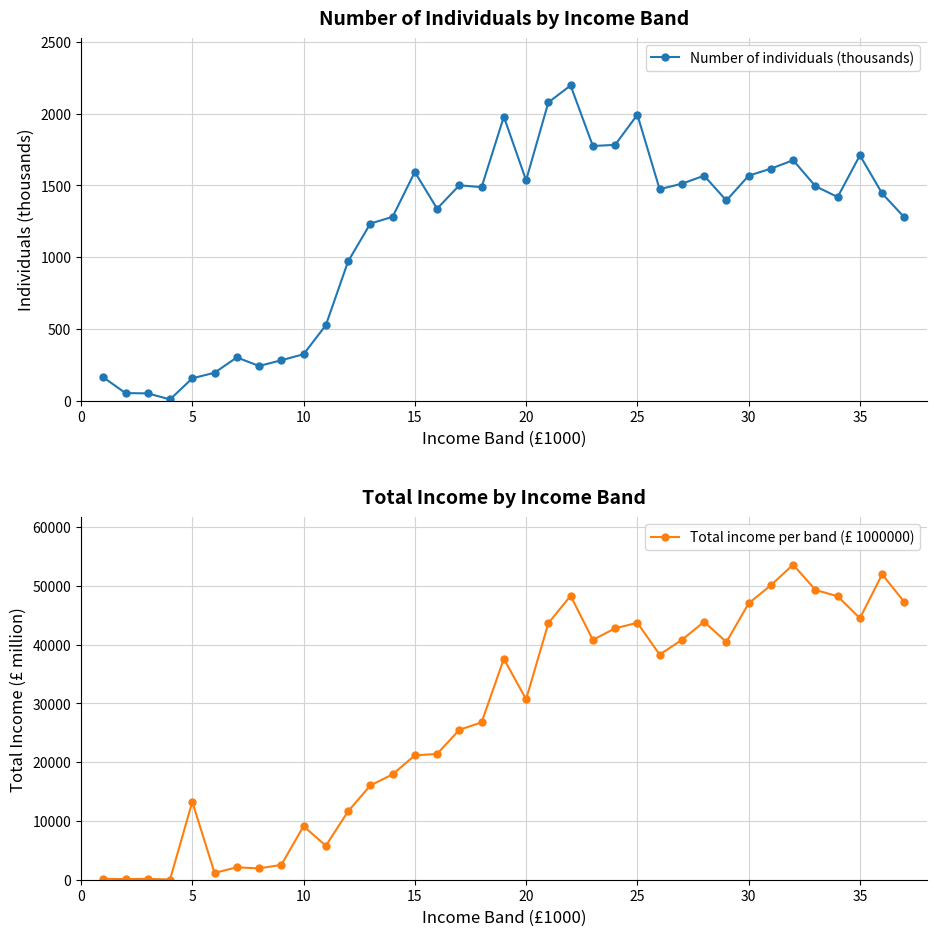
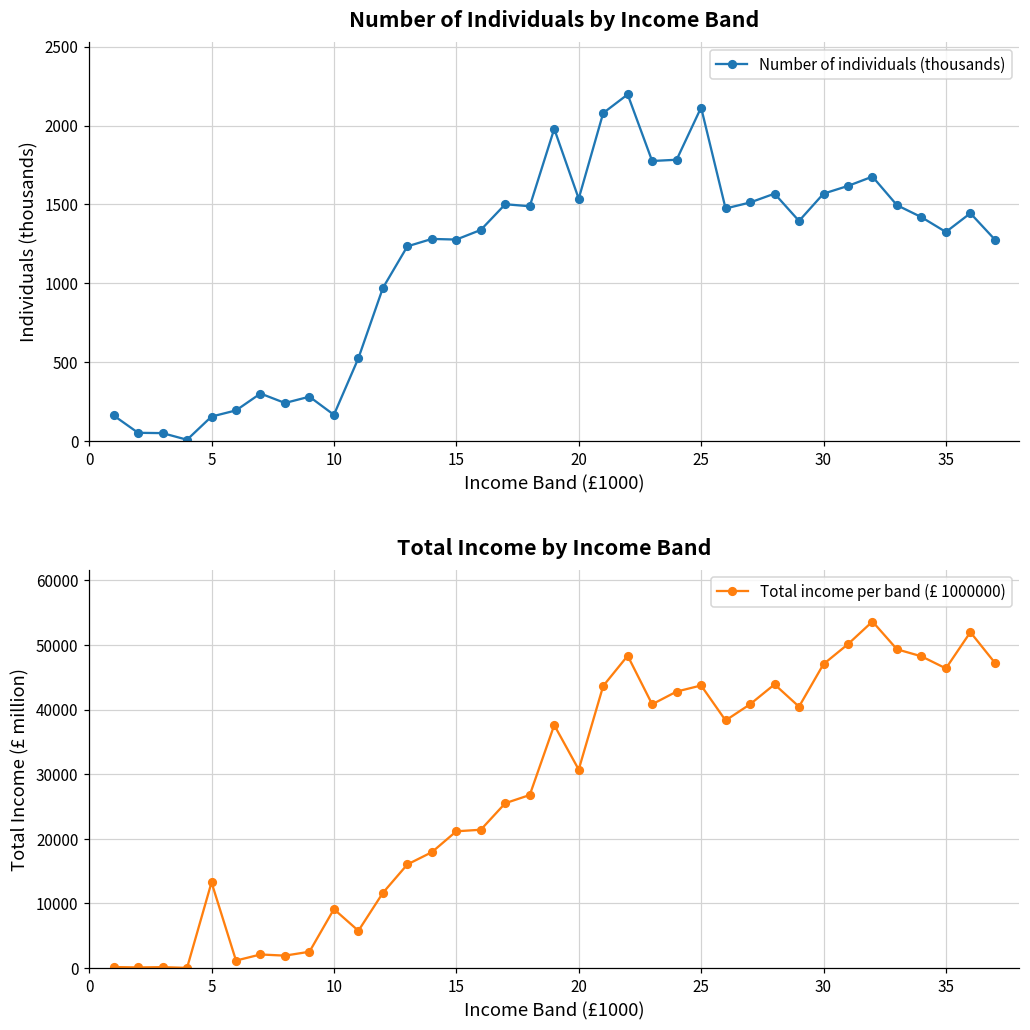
  {
    "Number of Individuals by Income Band": {
      "5": 160,
-     "10": 320,
-     "15": 1590,
+     "10": 170,
+     "15": 1280,
      "20": 1540,
-     "25": 1990,
+     "25": 2110,
      "30": 1570,
-     "35": 1710
+     "35": 1330
    },
    "Total Income by Income Band": {
      "5": 13000,
      "10": 9000,
      "15": 21000,
      "20": 31000,
      "25": 44000,
      "30": 47000,
-     "35": 45000
+     "35": 46000
    }
  }
